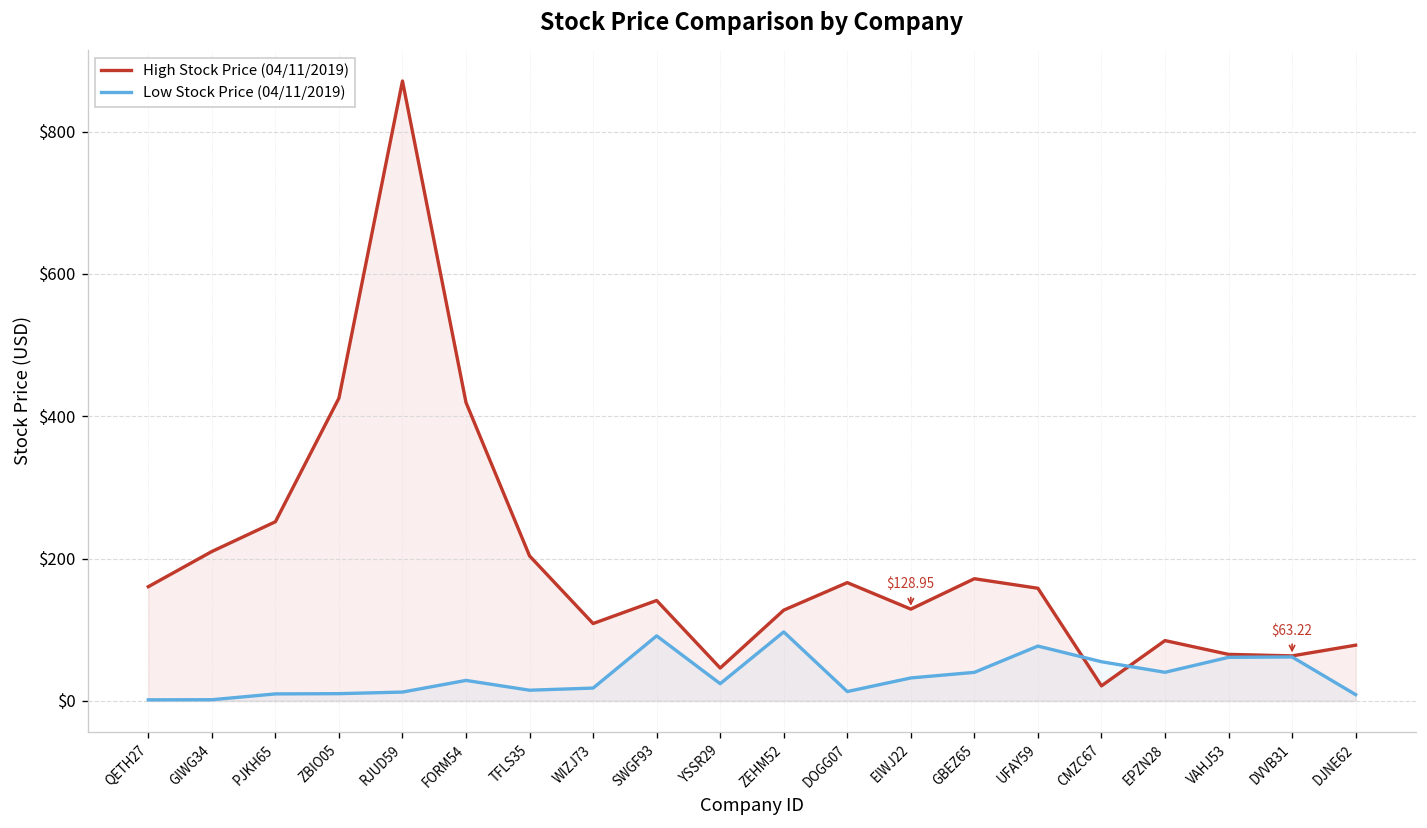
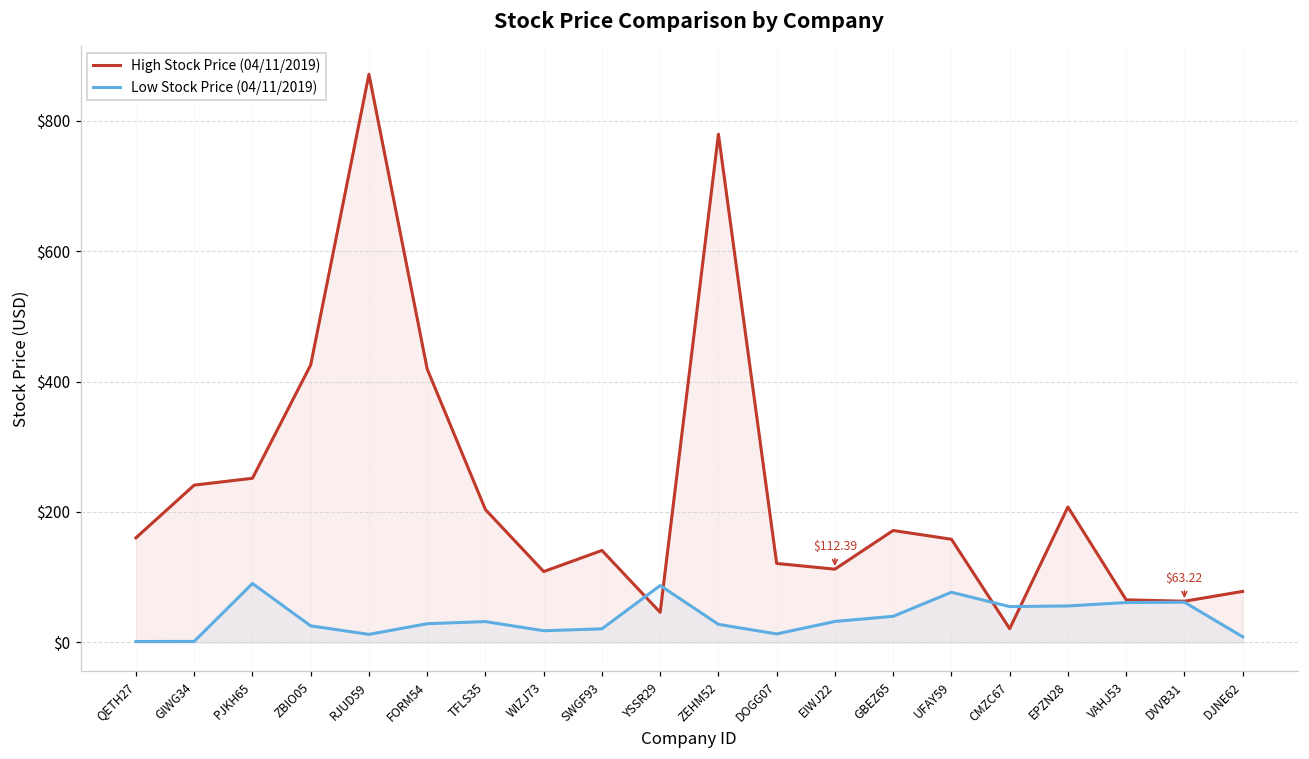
  {
    "High Stock Price (04/11/2019)": {
-     "GIWG34": "$210",
-     "ZEHM52": "$130",
-     "DOGG07": "$170",
-     "EIWJ22": "$128.95",
-     "EPZN28": "$80"
+     "GIWG34": "$240",
+     "ZEHM52": "$780",
+     "DOGG07": "$120",
+     "EIWJ22": "$112.39",
+     "EPZN28": "$210"
    },
    "Low Stock Price (04/11/2019)": {
      "QETH27": "$0",
      "GIWG34": "$0",
-     "PJKH65": "$10",
-     "ZBIO05": "$10",
+     "PJKH65": "$90",
+     "ZBIO05": "$30",
      "RJUD59": "$10",
      "FORM54": "$30",
-     "TFLS35": "$10",
+     "TFLS35": "$30",
      "WIZJ73": "$20",
-     "SWGF93": "$90",
-     "YSSR29": "$20",
-     "ZEHM52": "$100",
+     "SWGF93": "$20",
+     "YSSR29": "$90",
+     "ZEHM52": "$30",
      "DOGG07": "$10",
      "EIWJ22": "$30",
      "GBEZ65": "$40",
      "UFAY59": "$80",
      "CMZC67": "$60",
-     "EPZN28": "$40",
+     "EPZN28": "$60",
      "DJNE62": "$10"
    }
  }
